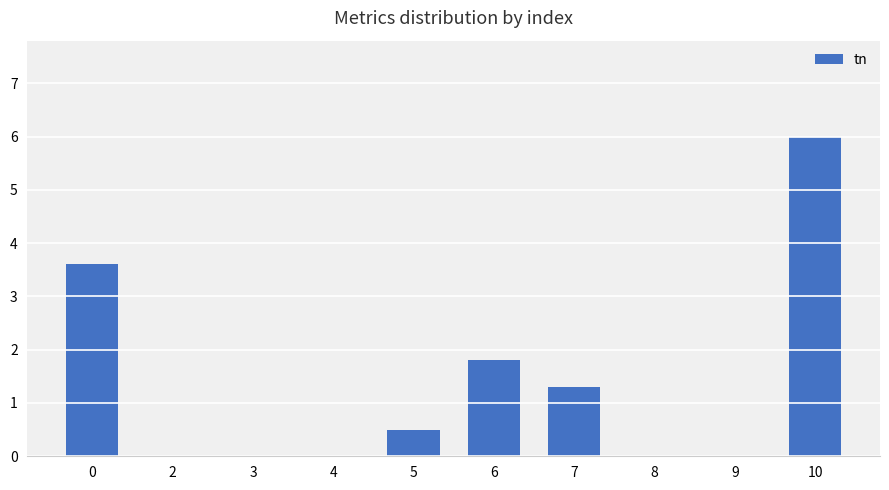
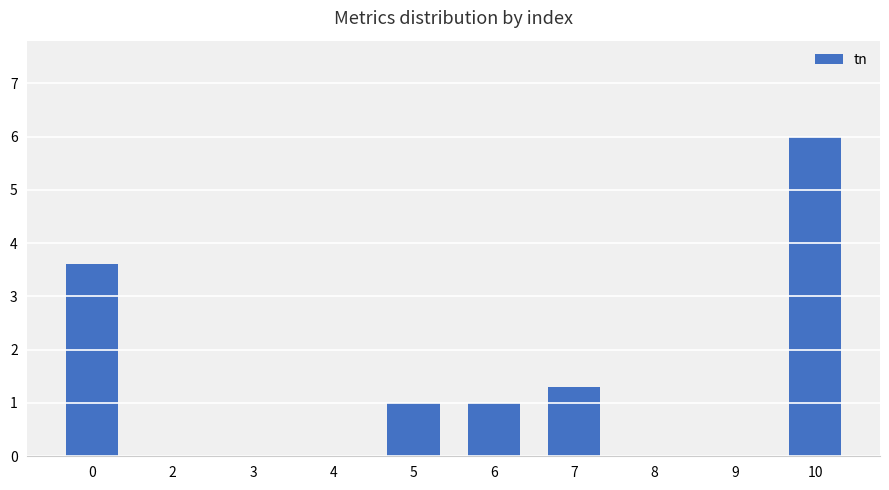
  {
    "0": 3.6,
    "2": 0.0,
    "3": 0.0,
    "4": 0.0,
-   "5": 0.5,
-   "6": 1.8,
+   "5": 1.0,
+   "6": 1.0,
    "7": 1.3,
    "8": 0.0,
    "9": 0.0,
    "10": 6.0
  }
